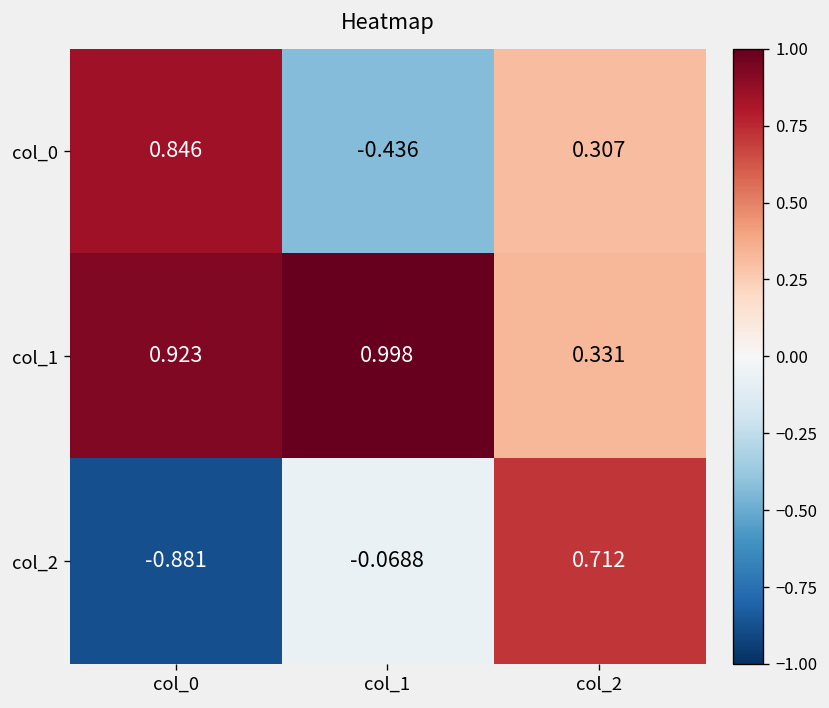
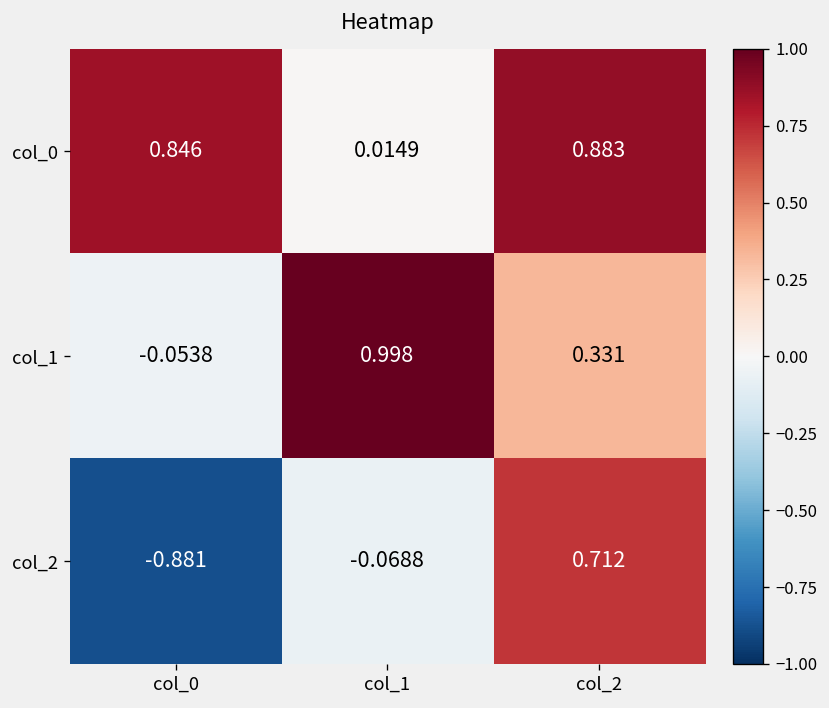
  {
    "col_0": {
      "col_0": 0.846,
-     "col_1": -0.436,
-     "col_2": 0.307
+     "col_1": 0.0149,
+     "col_2": 0.883
    },
    "col_1": {
-     "col_0": 0.923,
+     "col_0": -0.0538,
      "col_1": 0.998,
      "col_2": 0.331
    },
    "col_2": {
      "col_0": -0.881,
      "col_1": -0.0688,
      "col_2": 0.712
    }
  }
